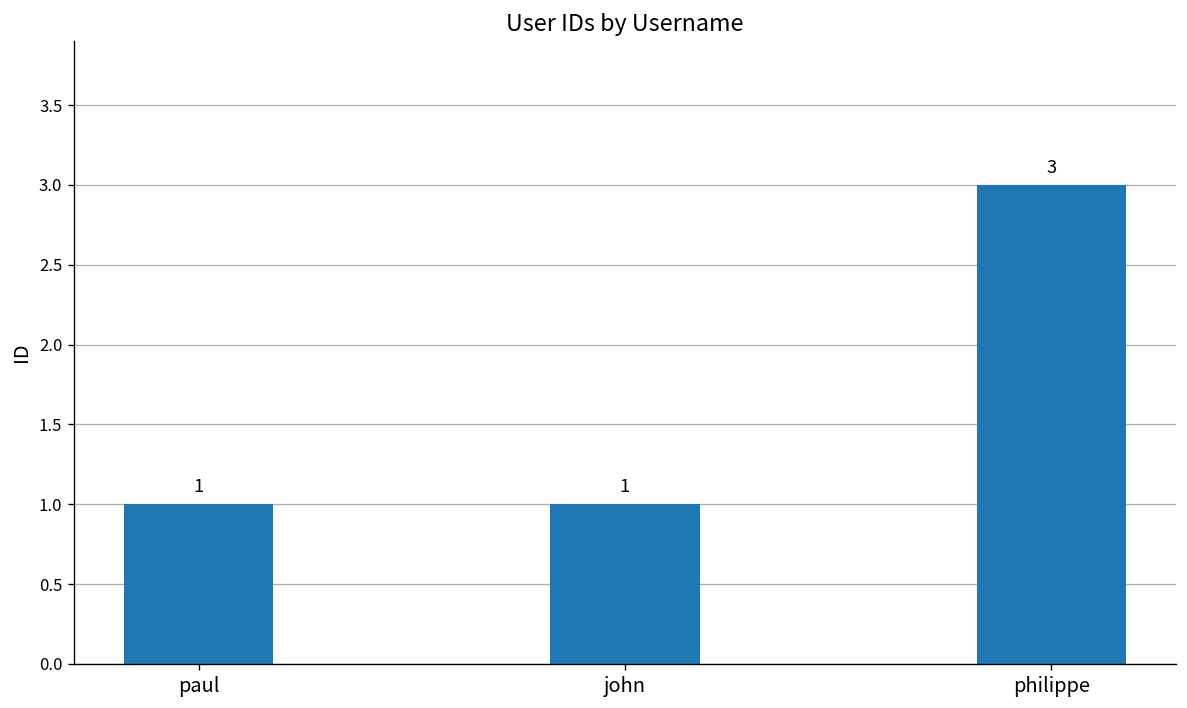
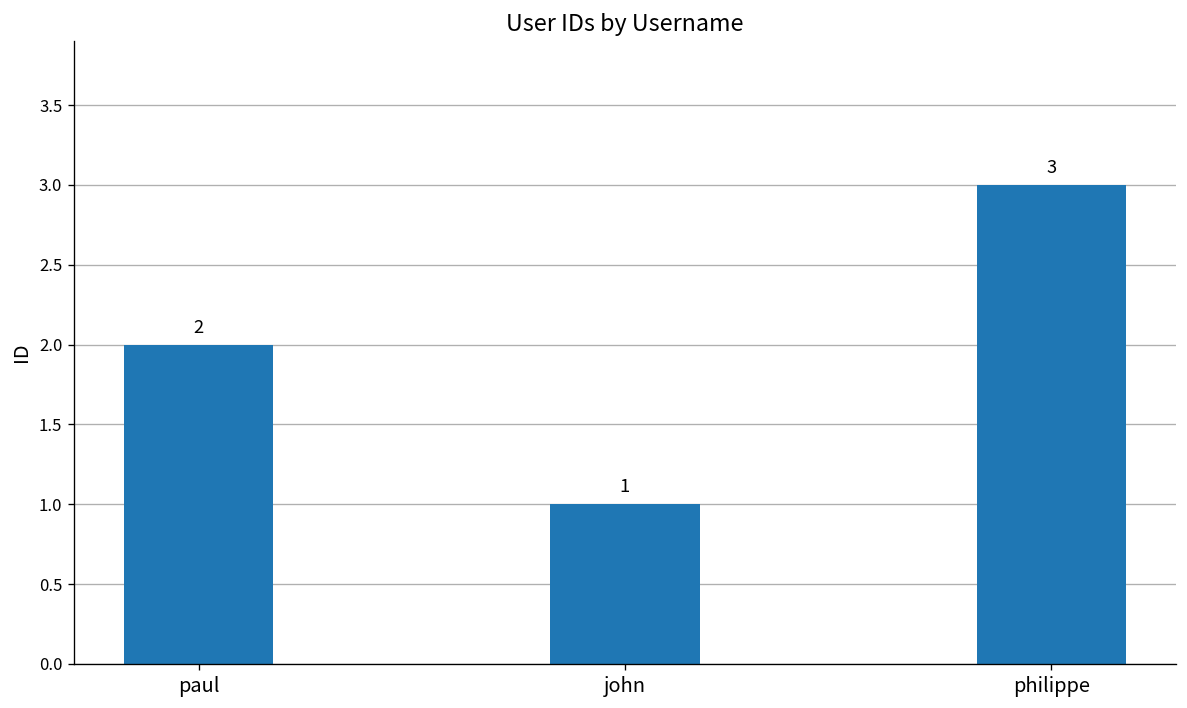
  {
-   "paul": 1,
+   "paul": 2,
    "john": 1,
    "philippe": 3
  }
